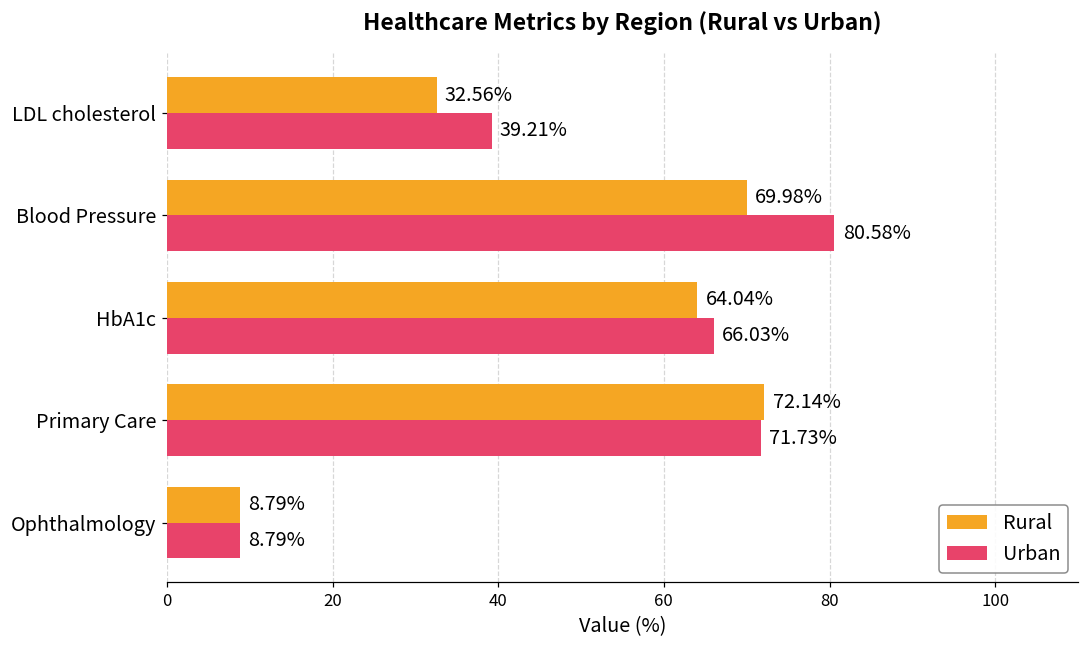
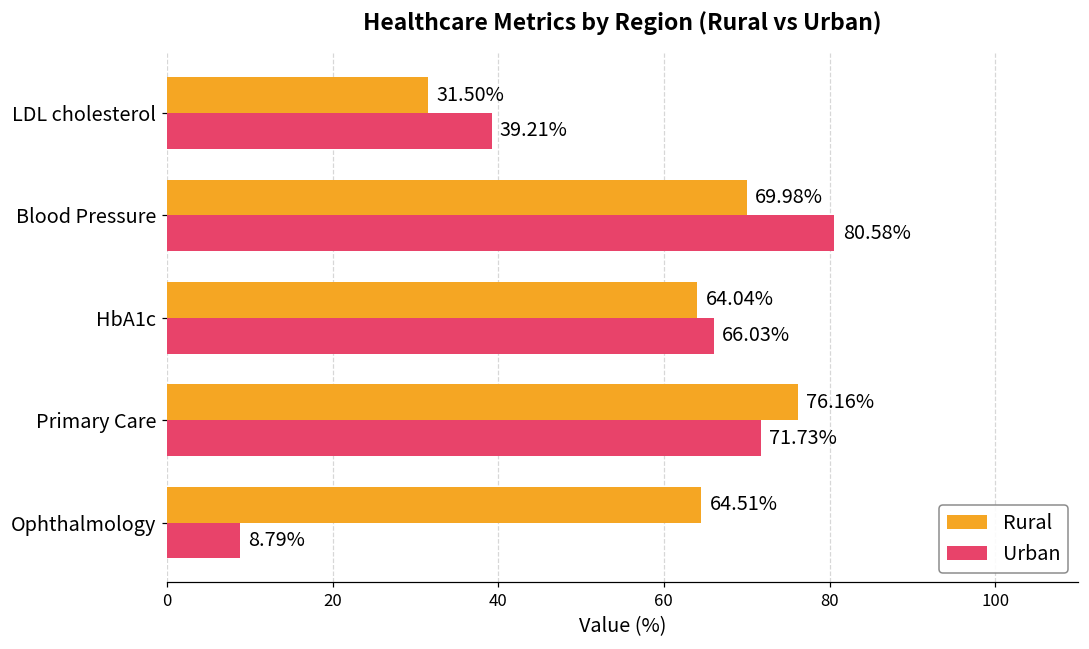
  {
    "Rural": {
-     "LDL cholesterol": "32.56%",
+     "LDL cholesterol": "31.50%",
      "Blood Pressure": "69.98%",
      "HbA1c": "64.04%",
-     "Primary Care": "72.14%",
-     "Ophthalmology": "8.79%"
+     "Primary Care": "76.16%",
+     "Ophthalmology": "64.51%"
    },
    "Urban": {
      "LDL cholesterol": "39.21%",
      "Blood Pressure": "80.58%",
      "HbA1c": "66.03%",
      "Primary Care": "71.73%",
      "Ophthalmology": "8.79%"
    }
  }
